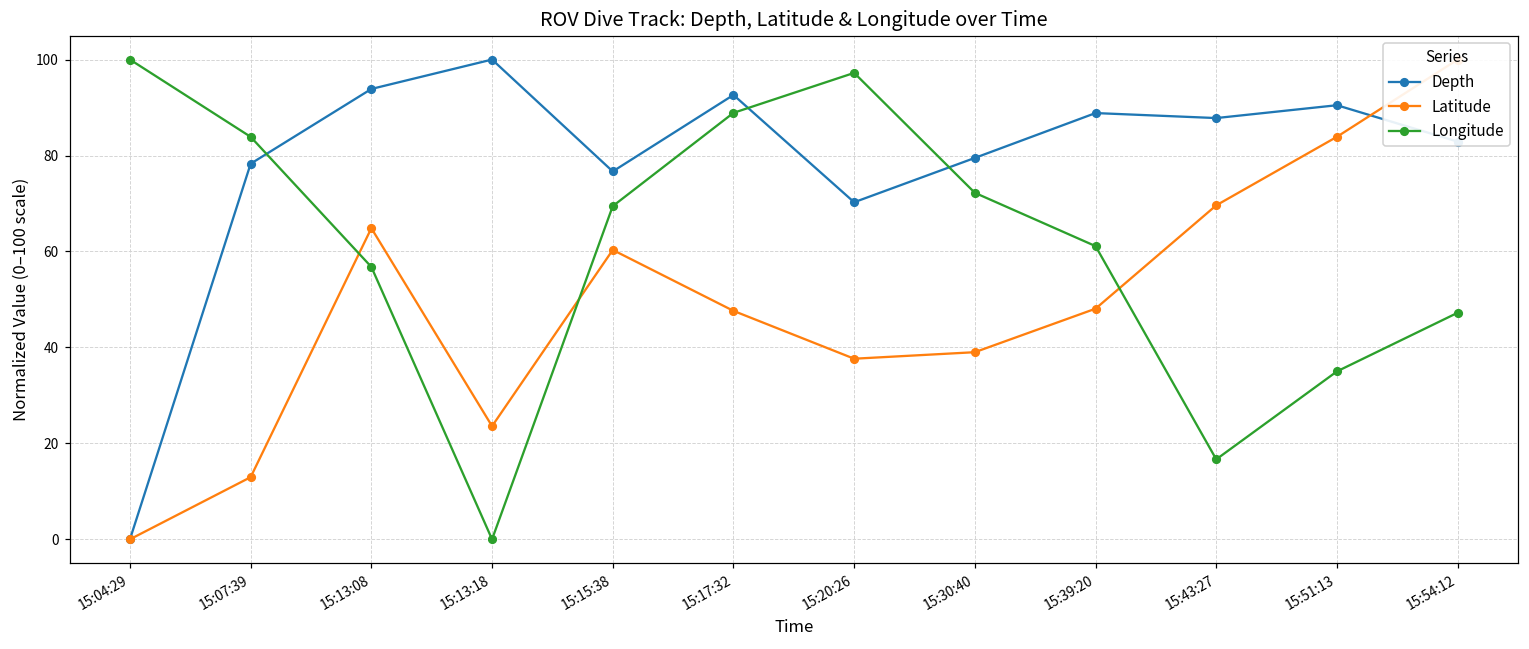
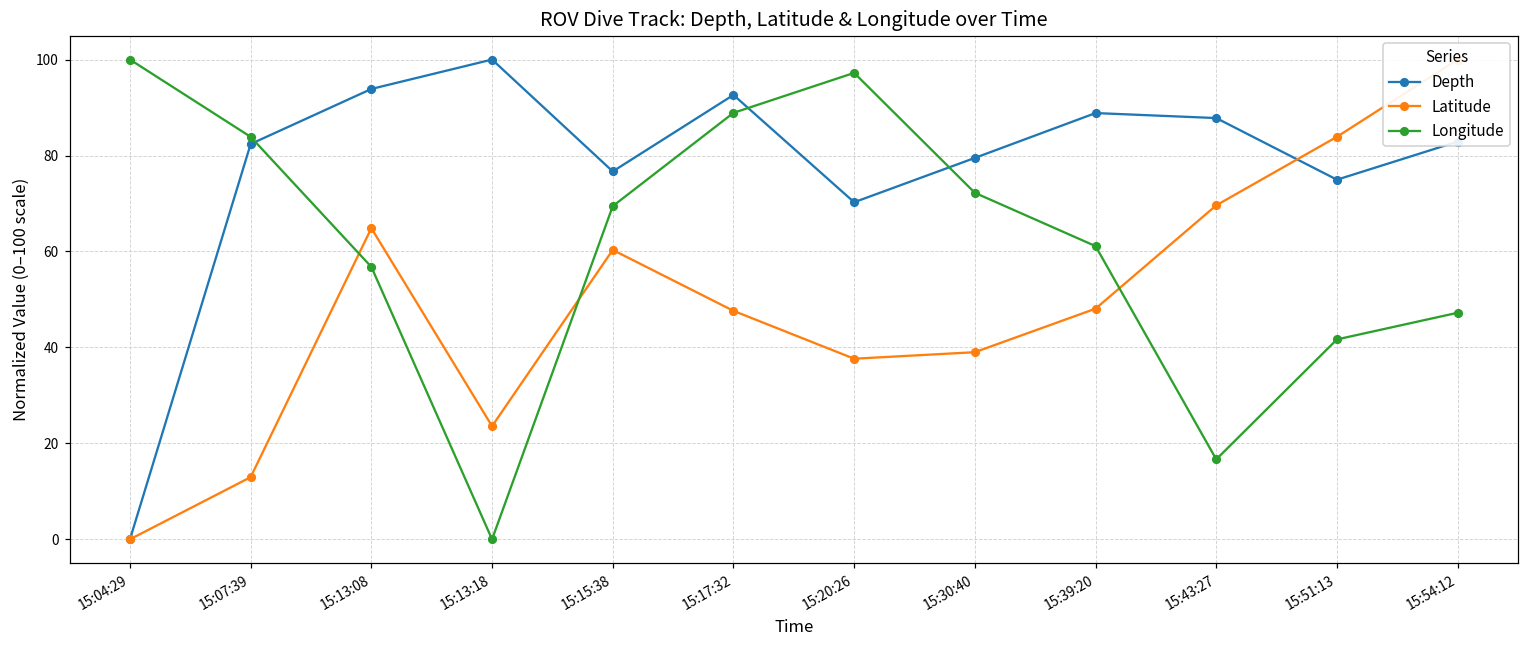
  {
    "Depth": {
-     "15:07:39": 78,
+     "15:07:39": 82,
      "15:13:08": 94,
      "15:13:18": 100,
      "15:15:38": 77,
      "15:17:32": 93,
      "15:20:26": 70,
      "15:30:40": 79,
      "15:39:20": 89,
      "15:43:27": 88,
-     "15:51:13": 90,
+     "15:51:13": 75,
      "15:54:12": 83
    },
    "Latitude": {
      "15:07:39": 13,
      "15:13:08": 65,
      "15:13:18": 24,
      "15:15:38": 60,
      "15:17:32": 48,
      "15:20:26": 38,
      "15:30:40": 39,
      "15:39:20": 48,
      "15:43:27": 70,
      "15:51:13": 84
    },
    "Longitude": {
      "15:04:29": 100,
      "15:07:39": 84,
      "15:13:08": 57,
      "15:13:18": 0,
      "15:15:38": 69,
      "15:17:32": 89,
      "15:20:26": 97,
      "15:30:40": 72,
      "15:39:20": 61,
      "15:43:27": 17,
-     "15:51:13": 35,
+     "15:51:13": 42,
      "15:54:12": 47
    }
  }
